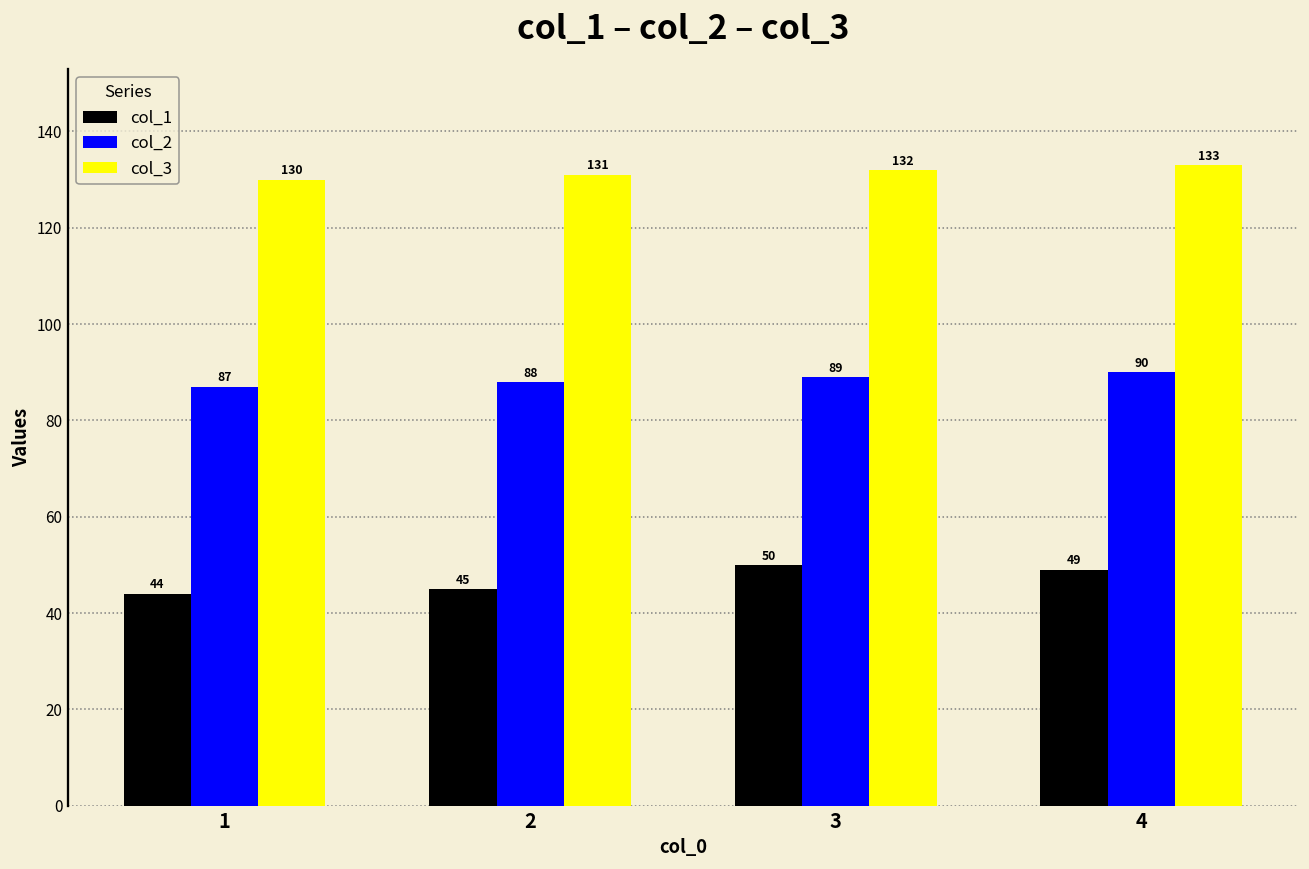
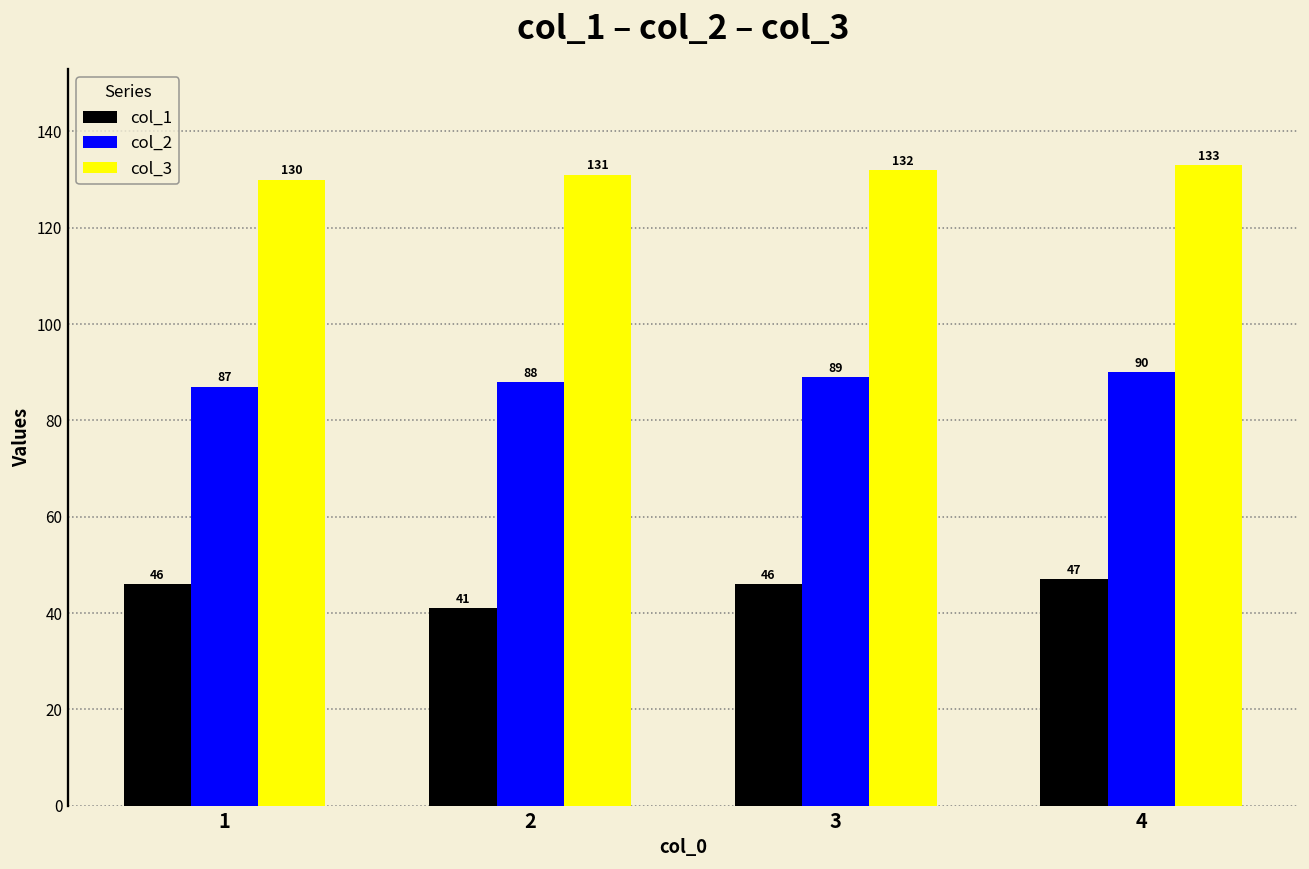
  {
    "col_1": {
-     "1": 44,
-     "2": 45,
-     "3": 50,
-     "4": 49
+     "1": 46,
+     "2": 41,
+     "3": 46,
+     "4": 47
    },
    "col_2": {
      "1": 87,
      "2": 88,
      "3": 89,
      "4": 90
    },
    "col_3": {
      "1": 130,
      "2": 131,
      "3": 132,
      "4": 133
    }
  }
